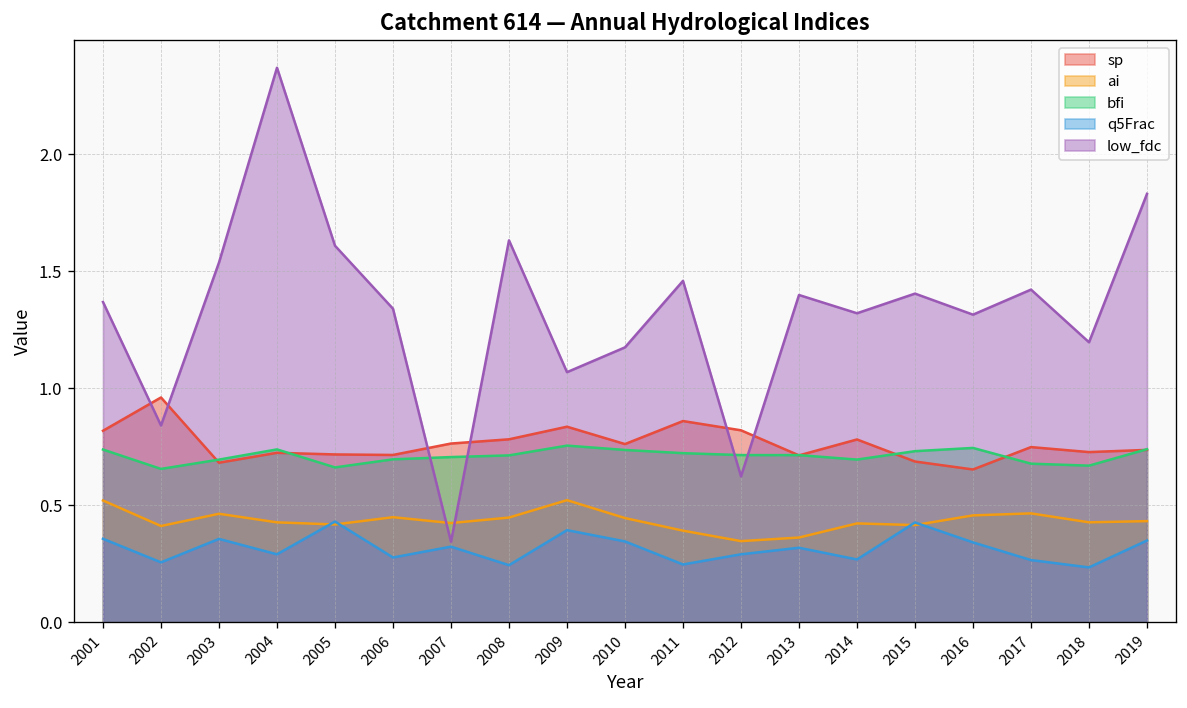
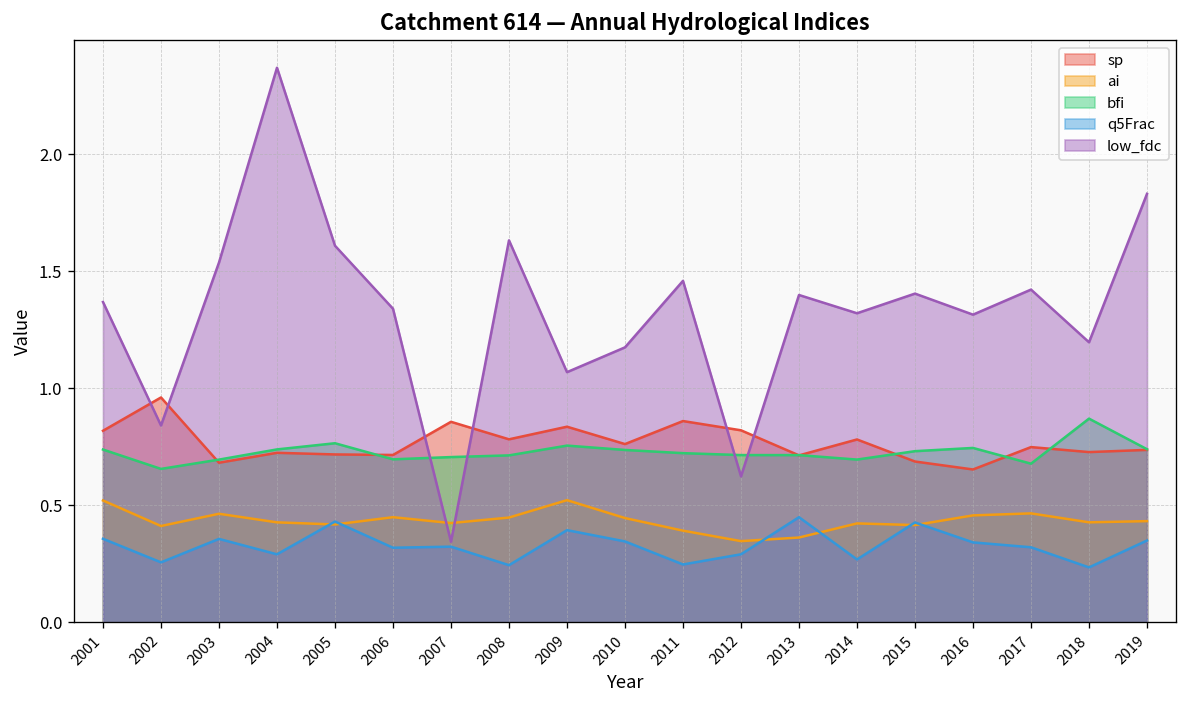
  {
    "sp": {
      "2001": 0.82,
      "2002": 0.96,
      "2003": 0.68,
      "2004": 0.72,
      "2005": 0.72,
      "2006": 0.72,
-     "2007": 0.76,
+     "2007": 0.86,
      "2008": 0.78,
      "2009": 0.84,
      "2010": 0.76,
      "2011": 0.86,
      "2012": 0.82,
      "2014": 0.78,
      "2015": 0.69,
      "2016": 0.65,
      "2017": 0.75,
      "2018": 0.73
    },
    "ai": {
      "2001": 0.52,
      "2002": 0.41,
      "2003": 0.46,
      "2004": 0.43,
      "2006": 0.45,
      "2007": 0.42,
      "2008": 0.45,
      "2009": 0.52,
      "2010": 0.45,
      "2011": 0.39,
      "2012": 0.35,
      "2013": 0.36,
      "2014": 0.42,
      "2016": 0.46,
      "2017": 0.47,
      "2018": 0.43,
      "2019": 0.43
    },
    "bfi": {
      "2001": 0.74,
      "2002": 0.66,
      "2003": 0.70,
      "2004": 0.74,
-     "2005": 0.66,
+     "2005": 0.77,
      "2006": 0.70,
      "2007": 0.71,
      "2008": 0.71,
      "2009": 0.76,
      "2010": 0.74,
      "2011": 0.72,
      "2012": 0.72,
      "2014": 0.70,
      "2015": 0.73,
      "2016": 0.75,
      "2017": 0.68,
-     "2018": 0.67
+     "2018": 0.87
    },
    "q5Frac": {
      "2001": 0.36,
      "2002": 0.26,
      "2003": 0.36,
      "2004": 0.29,
-     "2006": 0.28,
+     "2006": 0.32,
      "2007": 0.32,
      "2008": 0.24,
      "2009": 0.39,
      "2010": 0.35,
      "2011": 0.25,
      "2012": 0.29,
-     "2013": 0.32,
+     "2013": 0.45,
      "2014": 0.27,
      "2016": 0.34,
-     "2017": 0.27,
+     "2017": 0.32,
      "2018": 0.24,
      "2019": 0.35
    },
    "low_fdc": {
      "2001": 1.37,
      "2002": 0.84,
      "2003": 1.54,
      "2004": 2.37,
      "2005": 1.61,
      "2006": 1.34,
      "2007": 0.34,
      "2008": 1.63,
      "2009": 1.07,
      "2010": 1.18,
      "2011": 1.46,
      "2012": 0.62,
      "2013": 1.40,
      "2014": 1.32,
      "2015": 1.41,
      "2016": 1.32,
      "2017": 1.42,
      "2018": 1.20,
      "2019": 1.83
    }
  }
